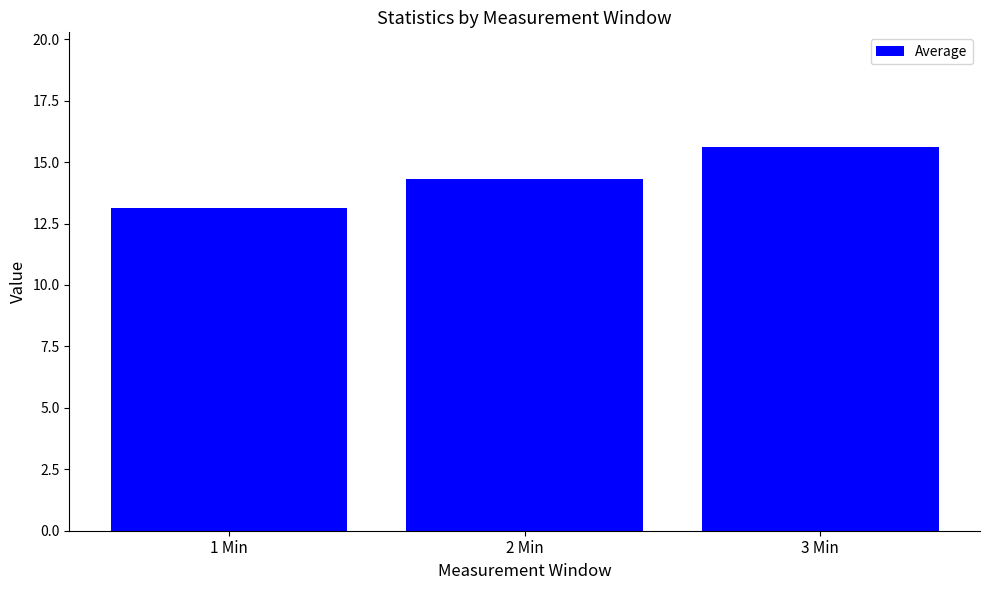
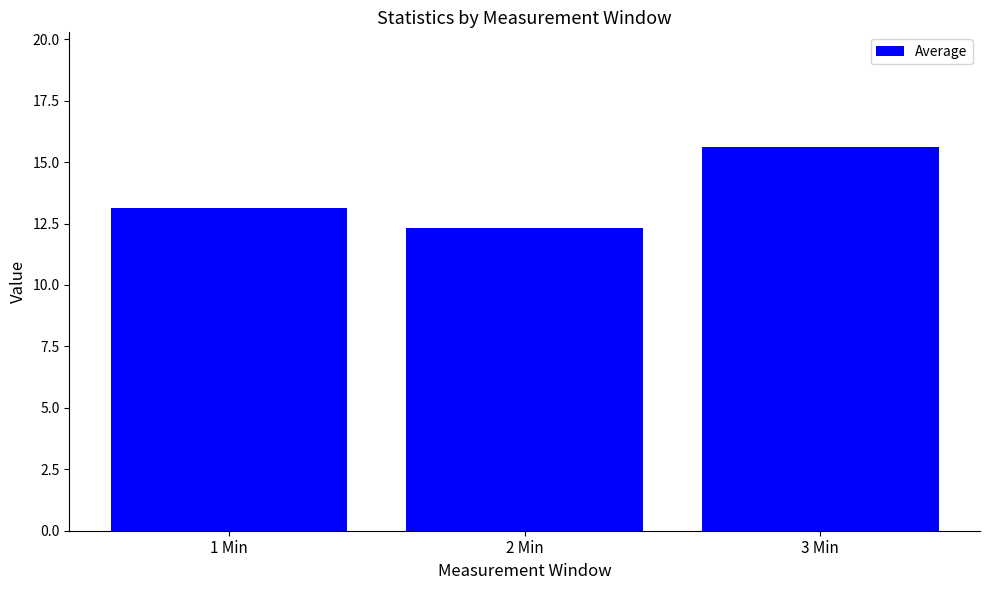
  {
    "1 Min": 13.1,
-   "2 Min": 14.3,
+   "2 Min": 12.3,
    "3 Min": 15.6
  }
